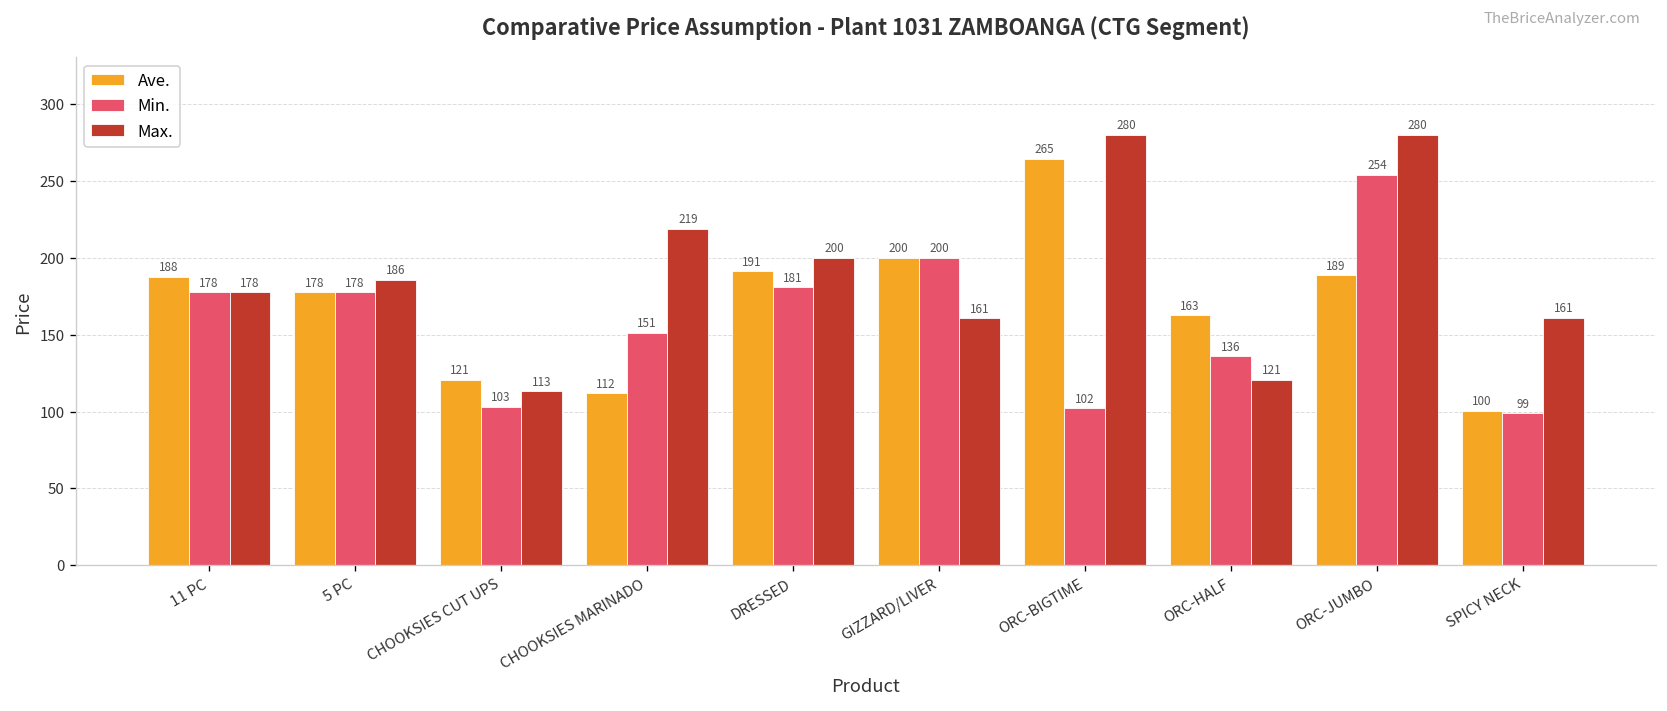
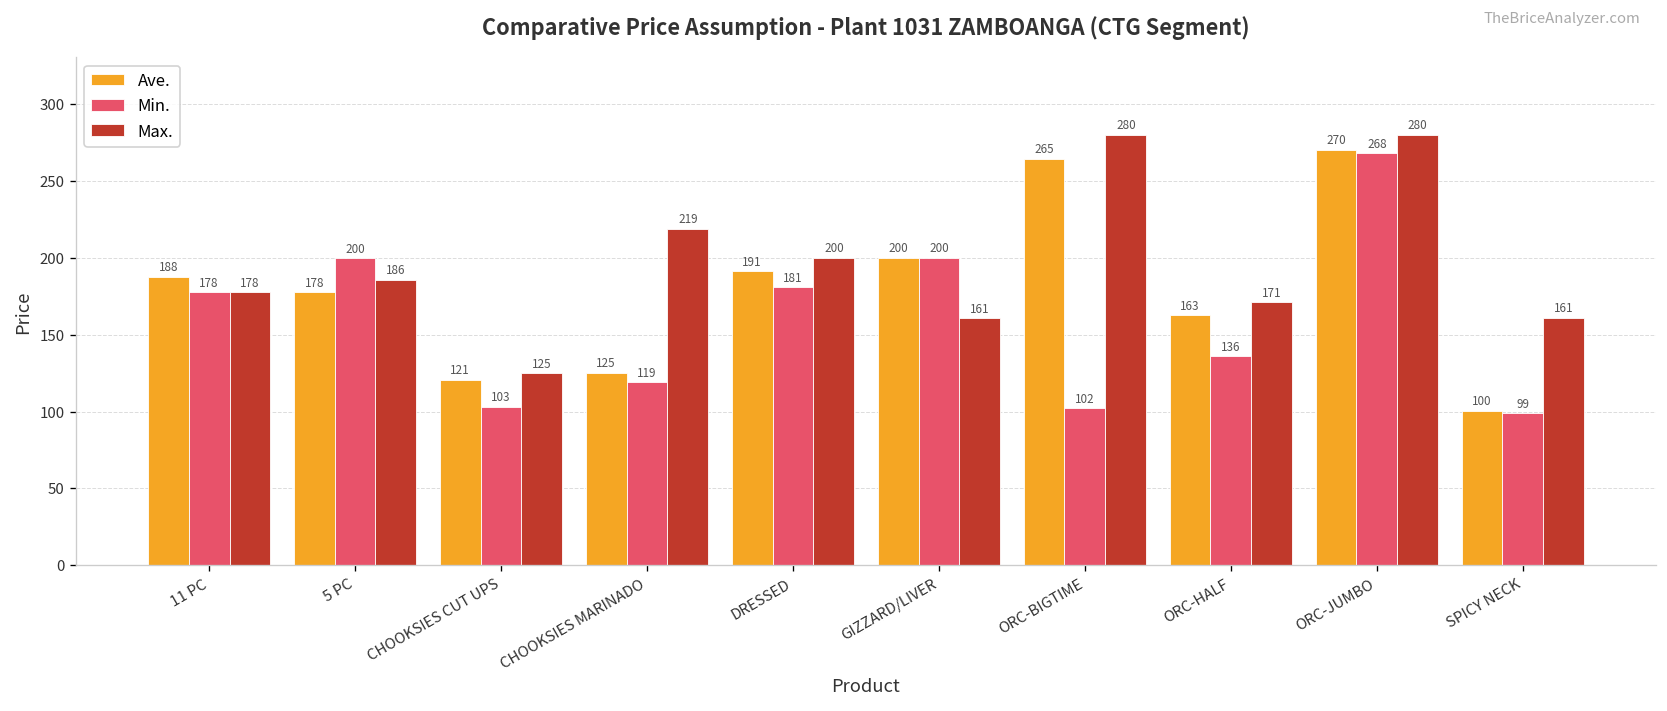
  {
    "Ave.": {
      "11 PC": 188,
      "5 PC": 178,
      "CHOOKSIES CUT UPS": 121,
-     "CHOOKSIES MARINADO": 112,
+     "CHOOKSIES MARINADO": 125,
      "DRESSED": 191,
      "GIZZARD/LIVER": 200,
      "ORC-BIGTIME": 265,
      "ORC-HALF": 163,
-     "ORC-JUMBO": 189,
+     "ORC-JUMBO": 270,
      "SPICY NECK": 100
    },
    "Min.": {
      "11 PC": 178,
-     "5 PC": 178,
+     "5 PC": 200,
      "CHOOKSIES CUT UPS": 103,
-     "CHOOKSIES MARINADO": 151,
+     "CHOOKSIES MARINADO": 119,
      "DRESSED": 181,
      "GIZZARD/LIVER": 200,
      "ORC-BIGTIME": 102,
      "ORC-HALF": 136,
-     "ORC-JUMBO": 254,
+     "ORC-JUMBO": 268,
      "SPICY NECK": 99
    },
    "Max.": {
      "11 PC": 178,
      "5 PC": 186,
-     "CHOOKSIES CUT UPS": 113,
+     "CHOOKSIES CUT UPS": 125,
      "CHOOKSIES MARINADO": 219,
      "DRESSED": 200,
      "GIZZARD/LIVER": 161,
      "ORC-BIGTIME": 280,
-     "ORC-HALF": 121,
+     "ORC-HALF": 171,
      "ORC-JUMBO": 280,
      "SPICY NECK": 161
    }
  }
